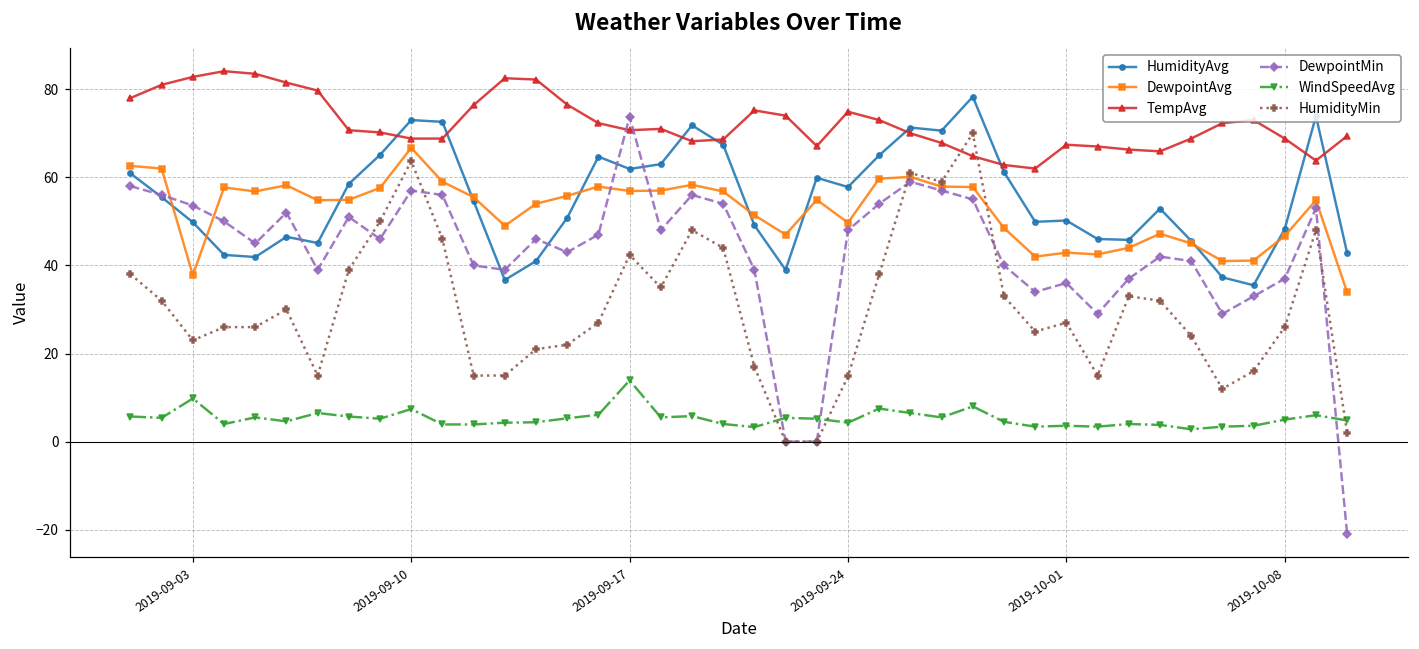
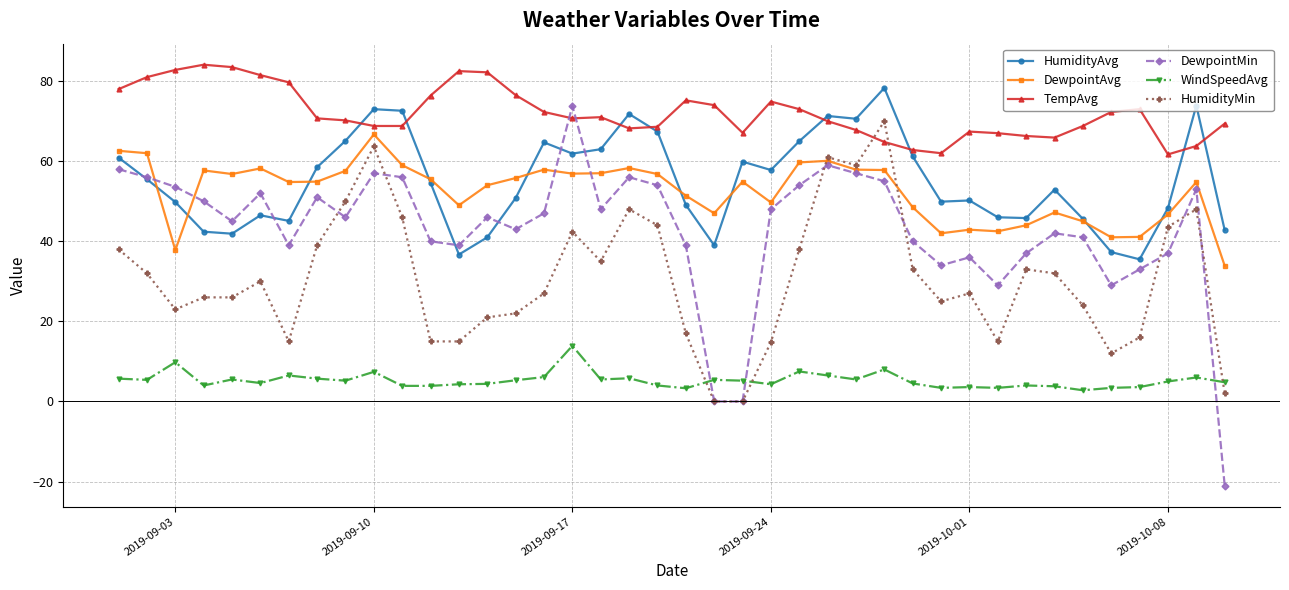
  {
    "HumidityAvg": {
      "2019-09-03": 50,
      "2019-09-10": 73,
      "2019-09-17": 62,
      "2019-09-24": 58,
      "2019-10-01": 50,
      "2019-10-08": 48
    },
    "DewpointAvg": {
      "2019-09-03": 38,
      "2019-09-10": 67,
      "2019-09-17": 57,
      "2019-09-24": 50,
      "2019-10-01": 43,
      "2019-10-08": 47
    },
    "TempAvg": {
      "2019-09-03": 83,
      "2019-09-10": 69,
      "2019-09-17": 71,
      "2019-09-24": 75,
      "2019-10-01": 67,
-     "2019-10-08": 69
+     "2019-10-08": 62
    },
    "DewpointMin": {
      "2019-09-03": 54,
      "2019-09-10": 57,
      "2019-09-17": 74,
      "2019-09-24": 48,
      "2019-10-01": 36,
      "2019-10-08": 37
    },
    "WindSpeedAvg": {
      "2019-09-03": 10,
      "2019-09-10": 7,
      "2019-09-17": 14,
      "2019-09-24": 4,
      "2019-10-01": 4,
      "2019-10-08": 5
    },
    "HumidityMin": {
      "2019-09-03": 23,
      "2019-09-10": 64,
      "2019-09-17": 42,
      "2019-09-24": 15,
      "2019-10-01": 27,
-     "2019-10-08": 26
+     "2019-10-08": 44
    }
  }
